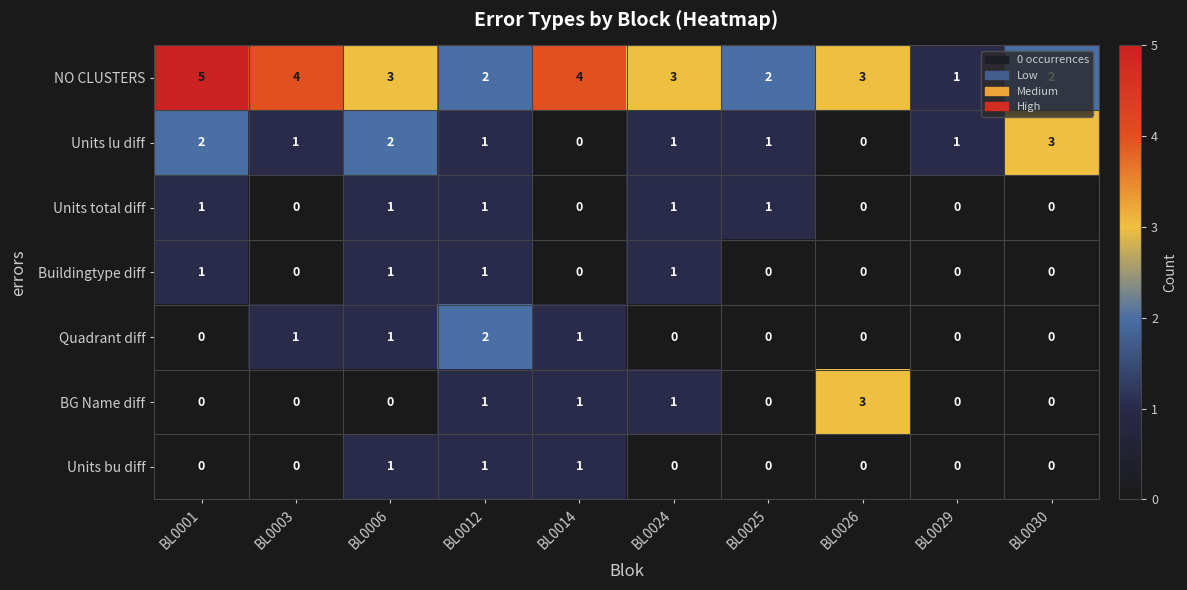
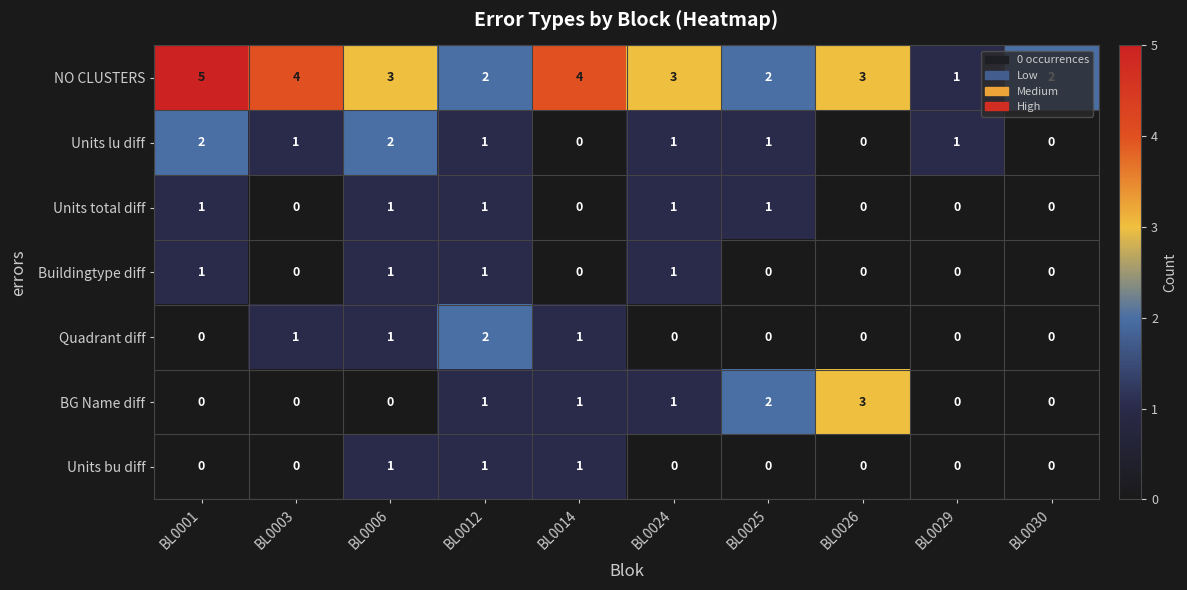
  {
    "NO CLUSTERS": {
      "BL0001": 5,
      "BL0003": 4,
      "BL0006": 3,
      "BL0012": 2,
      "BL0014": 4,
      "BL0024": 3,
      "BL0025": 2,
      "BL0026": 3,
      "BL0029": 1
    },
    "Units lu diff": {
      "BL0001": 2,
      "BL0003": 1,
      "BL0006": 2,
      "BL0012": 1,
      "BL0014": 0,
      "BL0024": 1,
      "BL0025": 1,
      "BL0026": 0,
      "BL0029": 1,
-     "BL0030": 3
+     "BL0030": 0
    },
    "Units total diff": {
      "BL0001": 1,
      "BL0003": 0,
      "BL0006": 1,
      "BL0012": 1,
      "BL0014": 0,
      "BL0024": 1,
      "BL0025": 1,
      "BL0026": 0,
      "BL0029": 0,
      "BL0030": 0
    },
    "Buildingtype diff": {
      "BL0001": 1,
      "BL0003": 0,
      "BL0006": 1,
      "BL0012": 1,
      "BL0014": 0,
      "BL0024": 1,
      "BL0025": 0,
      "BL0026": 0,
      "BL0029": 0,
      "BL0030": 0
    },
    "Quadrant diff": {
      "BL0001": 0,
      "BL0003": 1,
      "BL0006": 1,
      "BL0012": 2,
      "BL0014": 1,
      "BL0024": 0,
      "BL0025": 0,
      "BL0026": 0,
      "BL0029": 0,
      "BL0030": 0
    },
    "BG Name diff": {
      "BL0001": 0,
      "BL0003": 0,
      "BL0006": 0,
      "BL0012": 1,
      "BL0014": 1,
      "BL0024": 1,
-     "BL0025": 0,
+     "BL0025": 2,
      "BL0026": 3,
      "BL0029": 0,
      "BL0030": 0
    },
    "Units bu diff": {
      "BL0001": 0,
      "BL0003": 0,
      "BL0006": 1,
      "BL0012": 1,
      "BL0014": 1,
      "BL0024": 0,
      "BL0025": 0,
      "BL0026": 0,
      "BL0029": 0,
      "BL0030": 0
    }
  }
